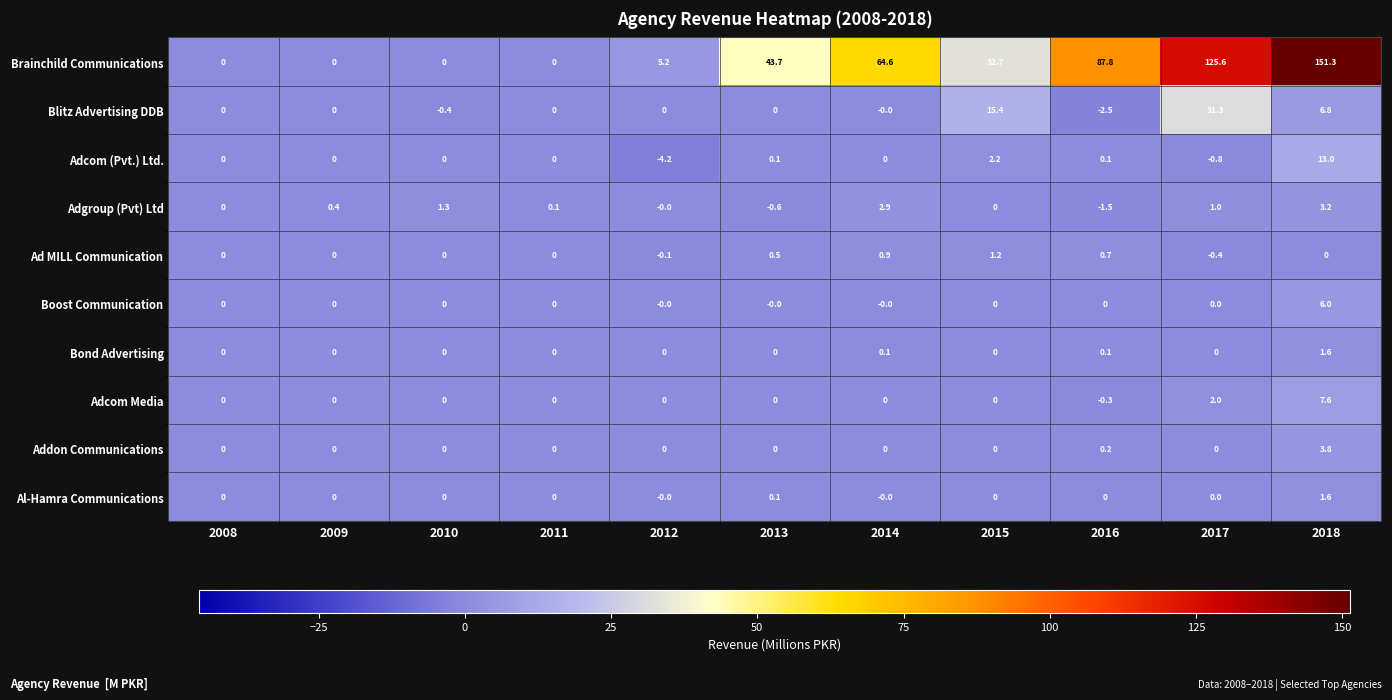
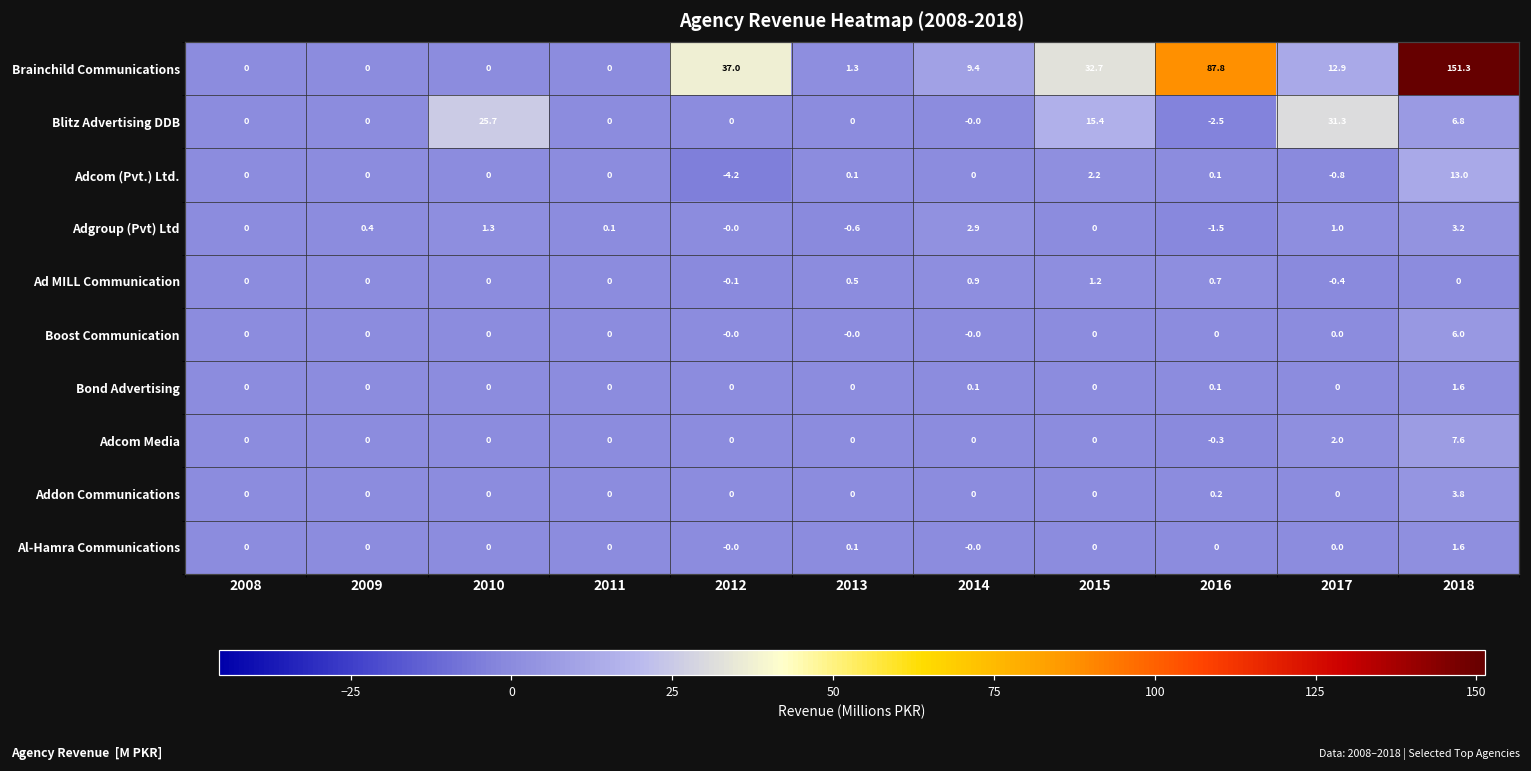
  {
    "Brainchild Communications": {
      "2008": 0,
      "2009": 0,
      "2010": 0,
      "2011": 0,
-     "2012": 5.2,
-     "2013": 43.7,
-     "2014": 64.6,
+     "2012": 37.0,
+     "2013": 1.3,
+     "2014": 9.4,
      "2016": 87.8,
-     "2017": 125.6,
+     "2017": 12.9,
      "2018": 151.3
    },
    "Blitz Advertising DDB": {
      "2008": 0,
      "2009": 0,
-     "2010": -0.4,
+     "2010": 25.7,
      "2011": 0,
      "2012": 0,
      "2013": 0,
      "2014": -0.0,
      "2015": 15.4,
      "2016": -2.5,
      "2018": 6.8
    },
    "Adcom (Pvt.) Ltd.": {
      "2008": 0,
      "2009": 0,
      "2010": 0,
      "2011": 0,
      "2012": -4.2,
      "2013": 0.1,
      "2014": 0,
      "2015": 2.2,
      "2016": 0.1,
      "2017": -0.8,
      "2018": 13.0
    },
    "Adgroup (Pvt) Ltd": {
      "2008": 0,
      "2009": 0.4,
      "2010": 1.3,
      "2011": 0.1,
      "2012": -0.0,
      "2013": -0.6,
      "2014": 2.9,
      "2015": 0,
      "2016": -1.5,
      "2017": 1.0,
      "2018": 3.2
    },
    "Ad MILL Communication": {
      "2008": 0,
      "2009": 0,
      "2010": 0,
      "2011": 0,
      "2012": -0.1,
      "2013": 0.5,
      "2014": 0.9,
      "2015": 1.2,
      "2016": 0.7,
      "2017": -0.4,
      "2018": 0
    },
    "Boost Communication": {
      "2008": 0,
      "2009": 0,
      "2010": 0,
      "2011": 0,
      "2012": -0.0,
      "2013": -0.0,
      "2014": -0.0,
      "2015": 0,
      "2016": 0,
      "2017": 0.0,
      "2018": 6.0
    },
    "Bond Advertising": {
      "2008": 0,
      "2009": 0,
      "2010": 0,
      "2011": 0,
      "2012": 0,
      "2013": 0,
      "2014": 0.1,
      "2015": 0,
      "2016": 0.1,
      "2017": 0,
      "2018": 1.6
    },
    "Adcom Media": {
      "2008": 0,
      "2009": 0,
      "2010": 0,
      "2011": 0,
      "2012": 0,
      "2013": 0,
      "2014": 0,
      "2015": 0,
      "2016": -0.3,
      "2017": 2.0,
      "2018": 7.6
    },
    "Addon Communications": {
      "2008": 0,
      "2009": 0,
      "2010": 0,
      "2011": 0,
      "2012": 0,
      "2013": 0,
      "2014": 0,
      "2015": 0,
      "2016": 0.2,
      "2017": 0,
      "2018": 3.8
    },
    "Al-Hamra Communications": {
      "2008": 0,
      "2009": 0,
      "2010": 0,
      "2011": 0,
      "2012": -0.0,
      "2013": 0.1,
      "2014": -0.0,
      "2015": 0,
      "2016": 0,
      "2017": 0.0,
      "2018": 1.6
    }
  }
